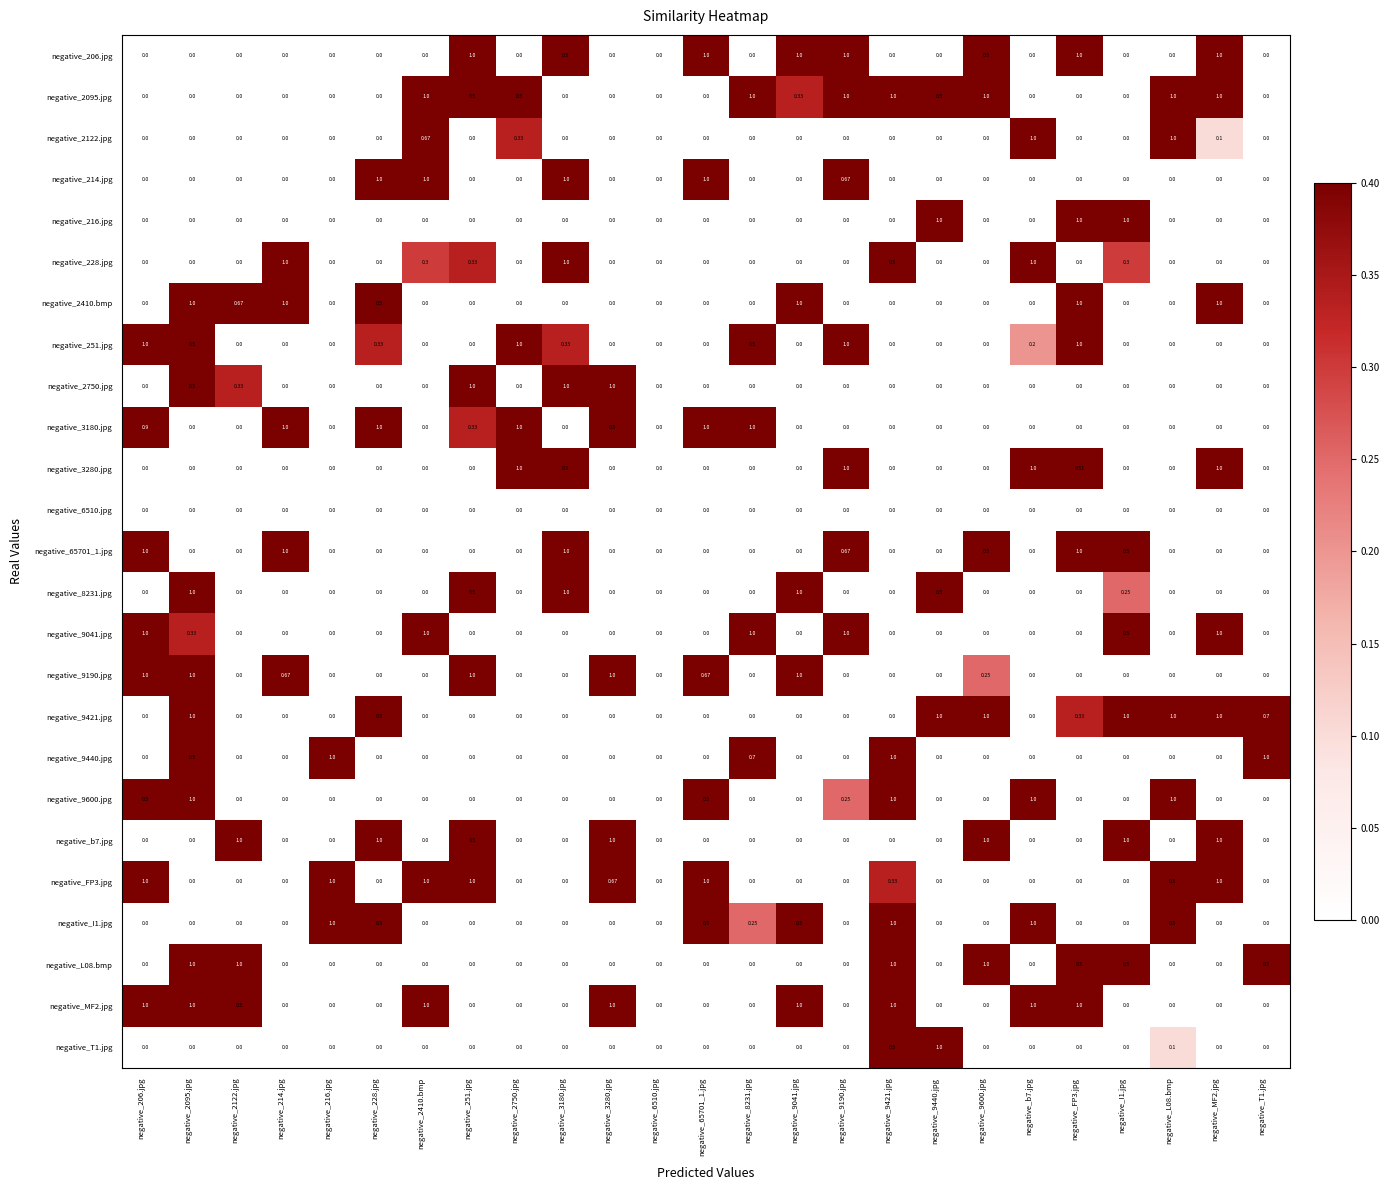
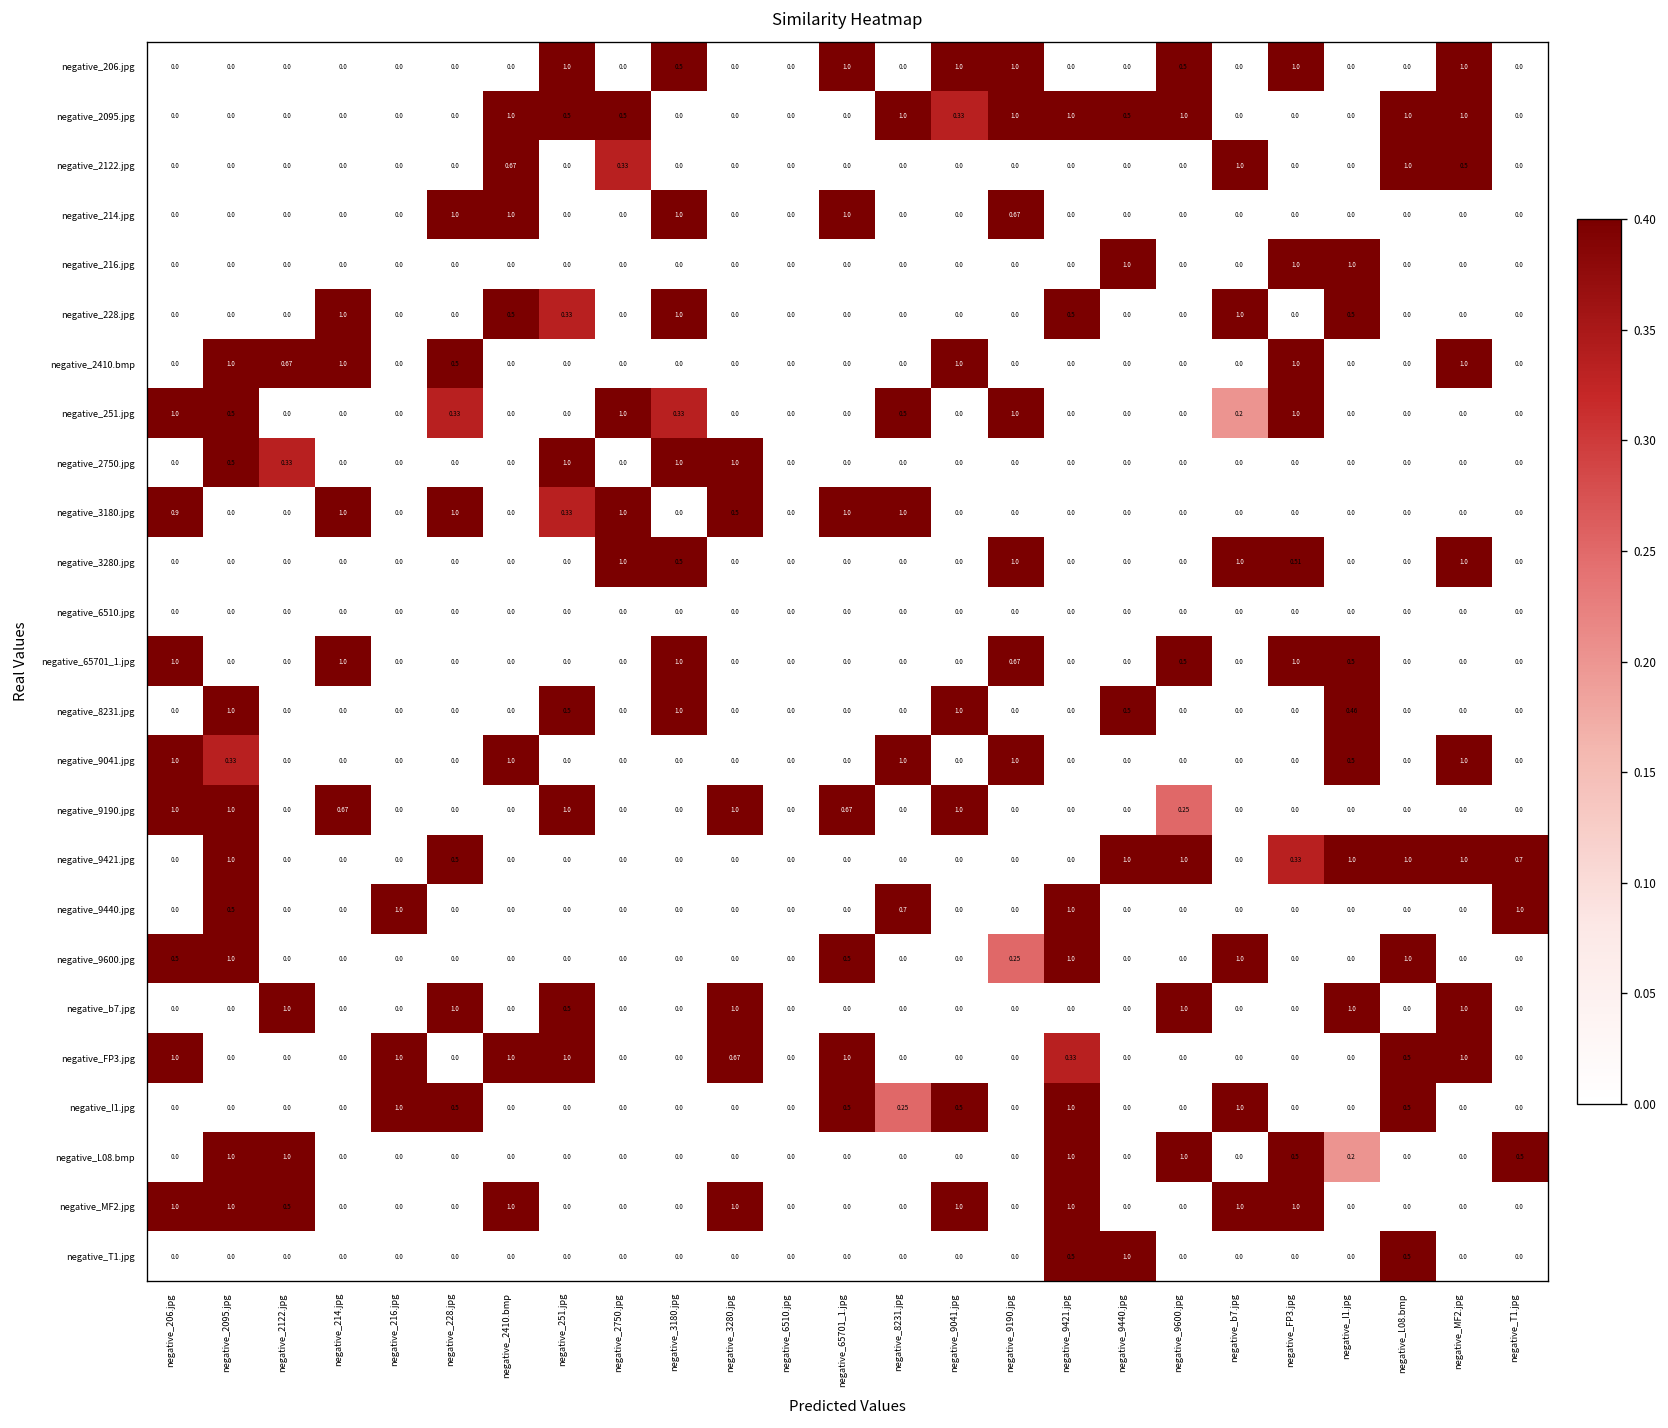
  {
    "negative_2122.jpg": {
      "negative_206.jpg": 0.0,
      "negative_2095.jpg": 0.0,
      "negative_2122.jpg": 0.0,
      "negative_214.jpg": 0.0,
      "negative_216.jpg": 0.0,
      "negative_228.jpg": 0.0,
      "negative_2410.bmp": 0.67,
      "negative_251.jpg": 0.0,
      "negative_2750.jpg": 0.33,
      "negative_3180.jpg": 0.0,
      "negative_3280.jpg": 0.0,
      "negative_6510.jpg": 0.0,
      "negative_65701_1.jpg": 0.0,
      "negative_8231.jpg": 0.0,
      "negative_9041.jpg": 0.0,
      "negative_9190.jpg": 0.0,
      "negative_9421.jpg": 0.0,
      "negative_9440.jpg": 0.0,
      "negative_9600.jpg": 0.0,
      "negative_b7.jpg": 1.0,
      "negative_FP3.jpg": 0.0,
      "negative_I1.jpg": 0.0,
      "negative_L08.bmp": 1.0,
-     "negative_MF2.jpg": 0.1,
+     "negative_MF2.jpg": 0.5,
      "negative_T1.jpg": 0.0
    },
    "negative_228.jpg": {
      "negative_206.jpg": 0.0,
      "negative_2095.jpg": 0.0,
      "negative_2122.jpg": 0.0,
      "negative_214.jpg": 1.0,
      "negative_216.jpg": 0.0,
      "negative_228.jpg": 0.0,
-     "negative_2410.bmp": 0.3,
+     "negative_2410.bmp": 0.5,
      "negative_251.jpg": 0.33,
      "negative_2750.jpg": 0.0,
      "negative_3180.jpg": 1.0,
      "negative_3280.jpg": 0.0,
      "negative_6510.jpg": 0.0,
      "negative_65701_1.jpg": 0.0,
      "negative_8231.jpg": 0.0,
      "negative_9041.jpg": 0.0,
      "negative_9190.jpg": 0.0,
      "negative_9421.jpg": 0.5,
      "negative_9440.jpg": 0.0,
      "negative_9600.jpg": 0.0,
      "negative_b7.jpg": 1.0,
      "negative_FP3.jpg": 0.0,
-     "negative_I1.jpg": 0.3,
+     "negative_I1.jpg": 0.5,
      "negative_L08.bmp": 0.0,
      "negative_MF2.jpg": 0.0,
      "negative_T1.jpg": 0.0
    },
    "negative_8231.jpg": {
      "negative_206.jpg": 0.0,
      "negative_2095.jpg": 1.0,
      "negative_2122.jpg": 0.0,
      "negative_214.jpg": 0.0,
      "negative_216.jpg": 0.0,
      "negative_228.jpg": 0.0,
      "negative_2410.bmp": 0.0,
      "negative_251.jpg": 0.5,
      "negative_2750.jpg": 0.0,
      "negative_3180.jpg": 1.0,
      "negative_3280.jpg": 0.0,
      "negative_6510.jpg": 0.0,
      "negative_65701_1.jpg": 0.0,
      "negative_8231.jpg": 0.0,
      "negative_9041.jpg": 1.0,
      "negative_9190.jpg": 0.0,
      "negative_9421.jpg": 0.0,
      "negative_9440.jpg": 0.5,
      "negative_9600.jpg": 0.0,
      "negative_b7.jpg": 0.0,
      "negative_FP3.jpg": 0.0,
-     "negative_I1.jpg": 0.25,
+     "negative_I1.jpg": 0.46,
      "negative_L08.bmp": 0.0,
      "negative_MF2.jpg": 0.0,
      "negative_T1.jpg": 0.0
    },
    "negative_L08.bmp": {
      "negative_206.jpg": 0.0,
      "negative_2095.jpg": 1.0,
      "negative_2122.jpg": 1.0,
      "negative_214.jpg": 0.0,
      "negative_216.jpg": 0.0,
      "negative_228.jpg": 0.0,
      "negative_2410.bmp": 0.0,
      "negative_251.jpg": 0.0,
      "negative_2750.jpg": 0.0,
      "negative_3180.jpg": 0.0,
      "negative_3280.jpg": 0.0,
      "negative_6510.jpg": 0.0,
      "negative_65701_1.jpg": 0.0,
      "negative_8231.jpg": 0.0,
      "negative_9041.jpg": 0.0,
      "negative_9190.jpg": 0.0,
      "negative_9421.jpg": 1.0,
      "negative_9440.jpg": 0.0,
      "negative_9600.jpg": 1.0,
      "negative_b7.jpg": 0.0,
      "negative_FP3.jpg": 0.5,
-     "negative_I1.jpg": 0.5,
+     "negative_I1.jpg": 0.2,
      "negative_L08.bmp": 0.0,
      "negative_MF2.jpg": 0.0,
      "negative_T1.jpg": 0.5
    },
    "negative_T1.jpg": {
      "negative_206.jpg": 0.0,
      "negative_2095.jpg": 0.0,
      "negative_2122.jpg": 0.0,
      "negative_214.jpg": 0.0,
      "negative_216.jpg": 0.0,
      "negative_228.jpg": 0.0,
      "negative_2410.bmp": 0.0,
      "negative_251.jpg": 0.0,
      "negative_2750.jpg": 0.0,
      "negative_3180.jpg": 0.0,
      "negative_3280.jpg": 0.0,
      "negative_6510.jpg": 0.0,
      "negative_65701_1.jpg": 0.0,
      "negative_8231.jpg": 0.0,
      "negative_9041.jpg": 0.0,
      "negative_9190.jpg": 0.0,
      "negative_9421.jpg": 0.5,
      "negative_9440.jpg": 1.0,
      "negative_9600.jpg": 0.0,
      "negative_b7.jpg": 0.0,
      "negative_FP3.jpg": 0.0,
      "negative_I1.jpg": 0.0,
-     "negative_L08.bmp": 0.1,
+     "negative_L08.bmp": 0.5,
      "negative_MF2.jpg": 0.0,
      "negative_T1.jpg": 0.0
    }
  }
